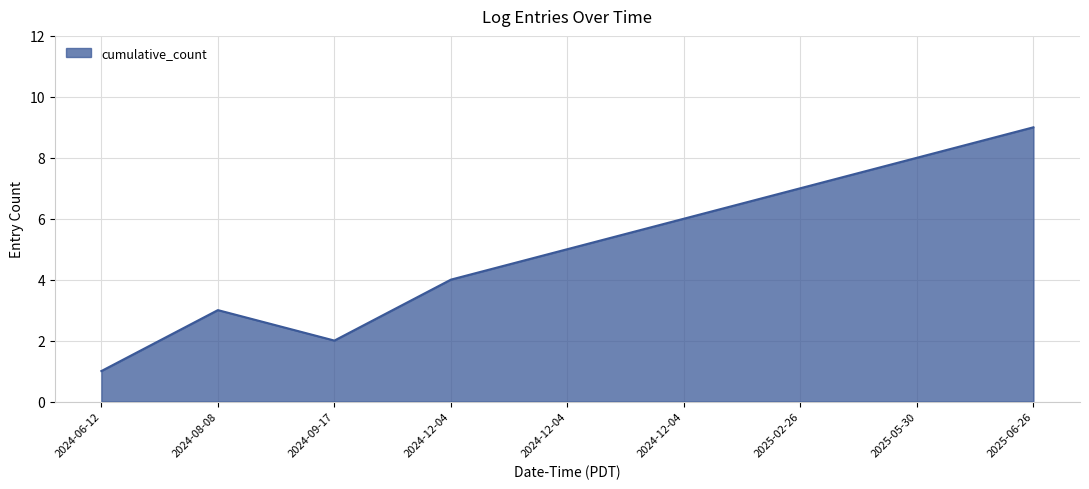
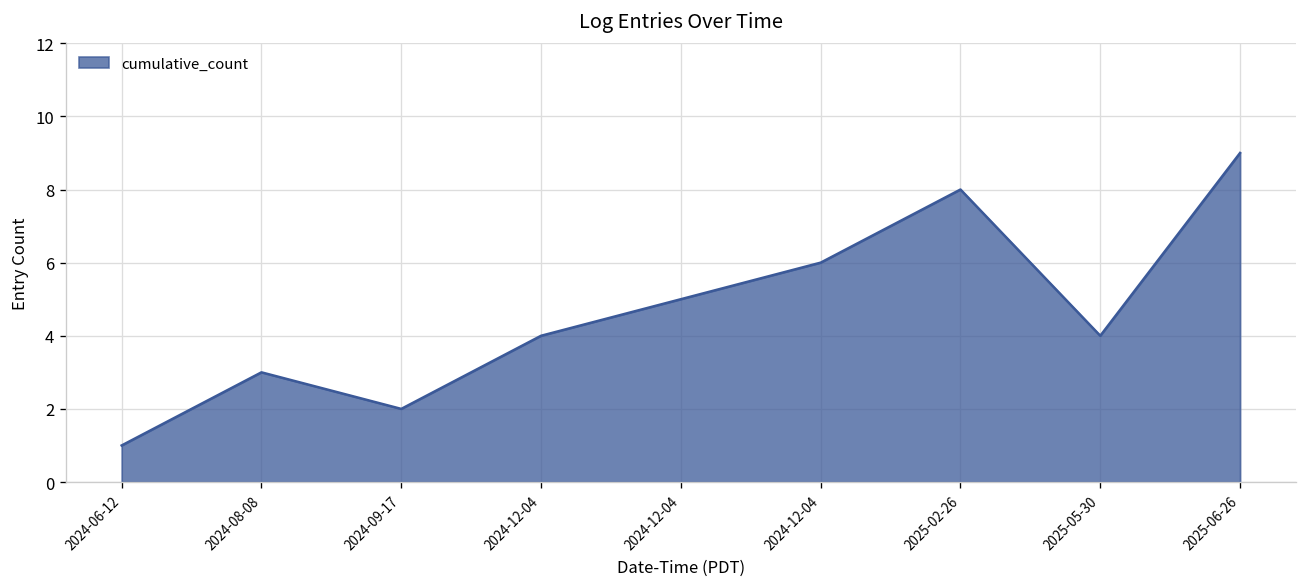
  {
    "2024-06-12": 1,
    "2024-08-08": 3,
    "2024-09-17": 2,
-   "2025-02-26": 7,
-   "2025-05-30": 8,
+   "2025-02-26": 8,
+   "2025-05-30": 4,
    "2025-06-26": 9
  }
